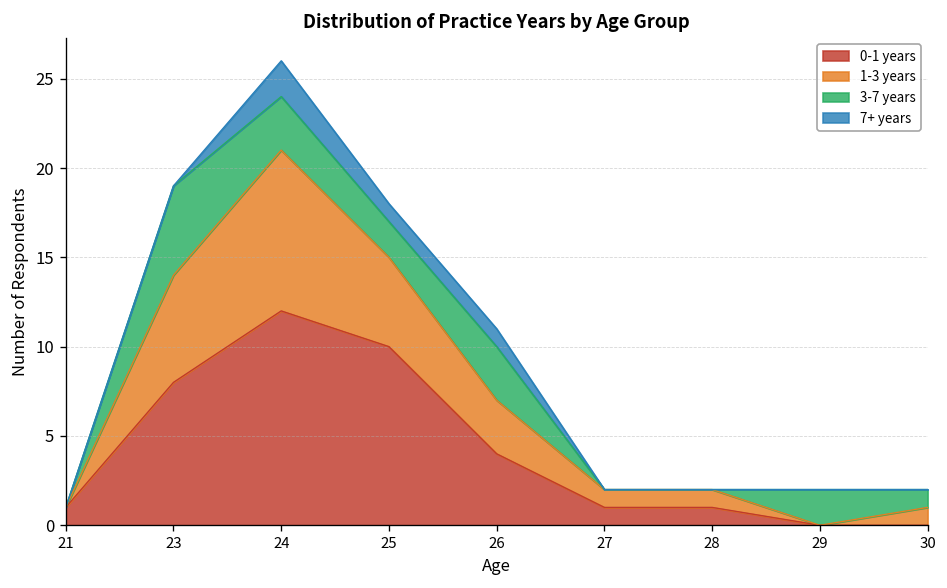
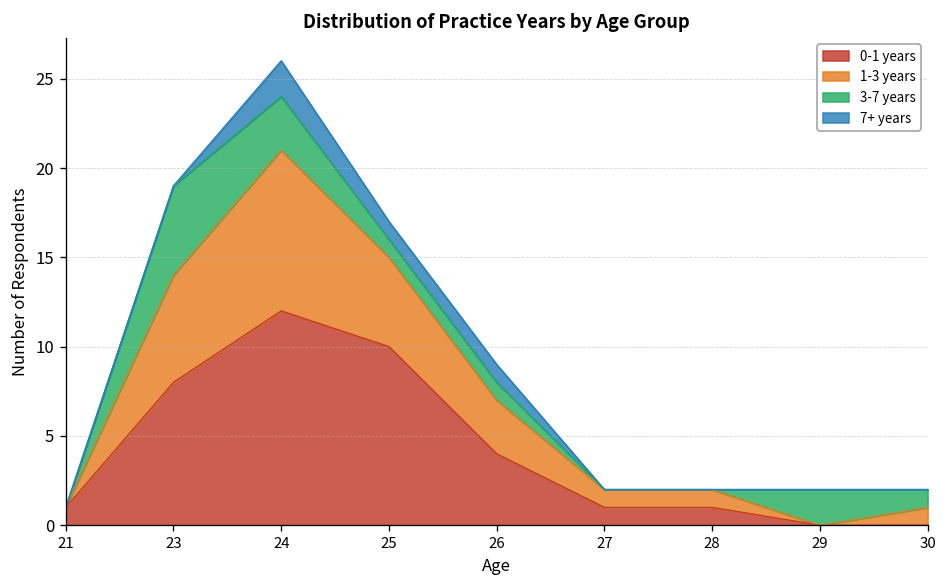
  {
    "0-1 years": {
      "23": 8,
      "24": 12,
      "25": 10,
      "26": 4,
      "27": 1,
      "28": 1,
      "30": 0
    },
    "1-3 years": {
      "23": 6,
      "24": 9,
      "25": 5,
      "26": 3,
      "30": 1
    },
    "3-7 years": {
      "24": 3,
-     "25": 2,
-     "26": 3
+     "25": 1,
+     "26": 1
    },
    "7+ years": {
      "24": 2,
      "25": 1,
      "26": 1
    }
  }
